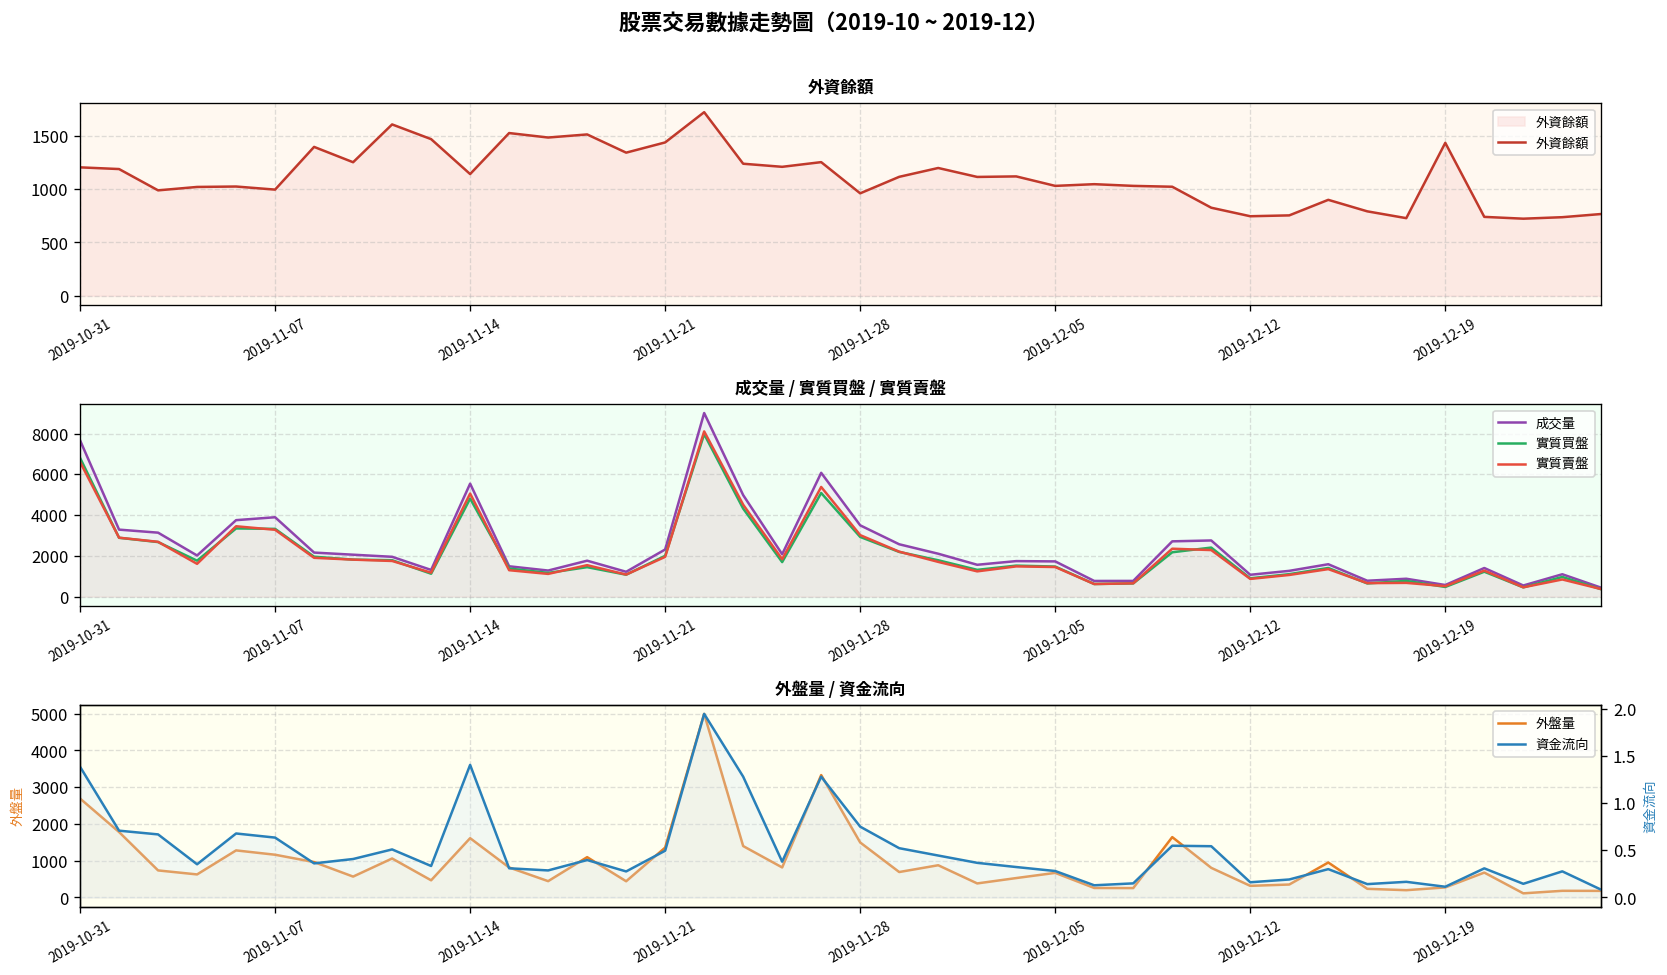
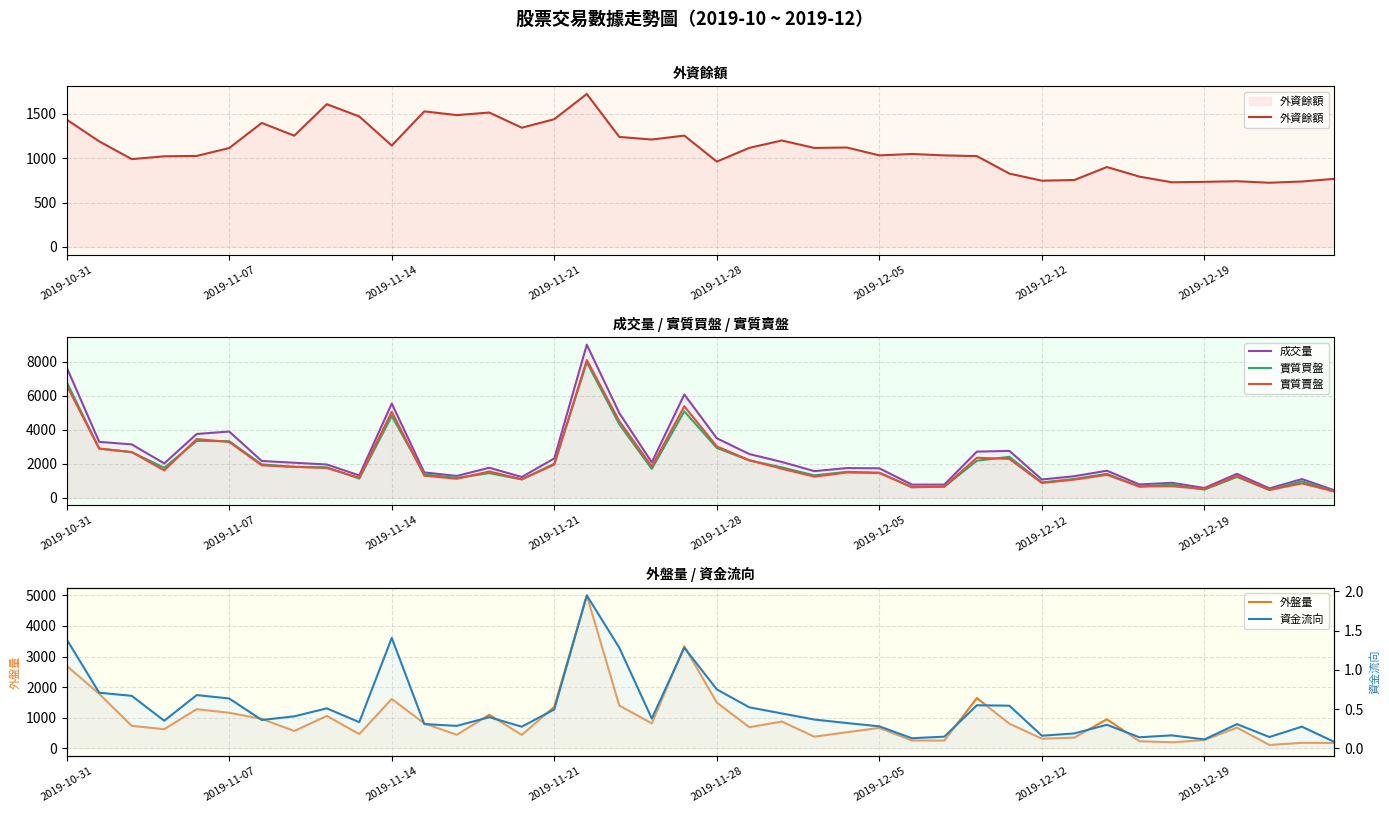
  {
    "外資餘額": {
-     "2019-10-31": 1200,
-     "2019-11-07": 1000,
+     "2019-10-31": 1400,
+     "2019-11-07": 1100,
      "2019-11-14": 1100,
      "2019-11-21": 1400,
      "2019-11-28": 1000,
      "2019-12-05": 1000,
      "2019-12-12": 700,
-     "2019-12-19": 1400
+     "2019-12-19": 700
    }
  }
